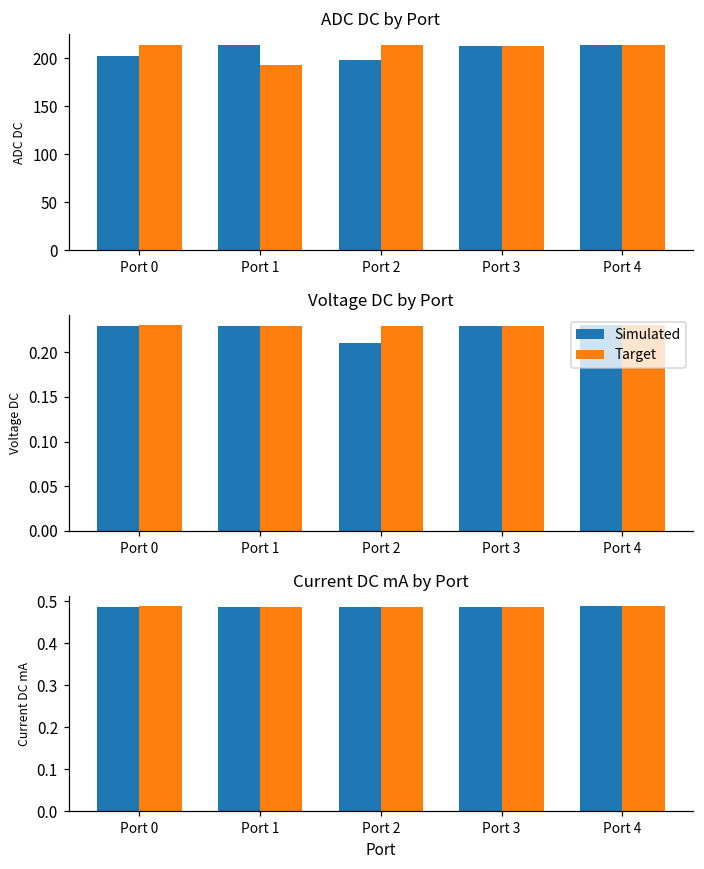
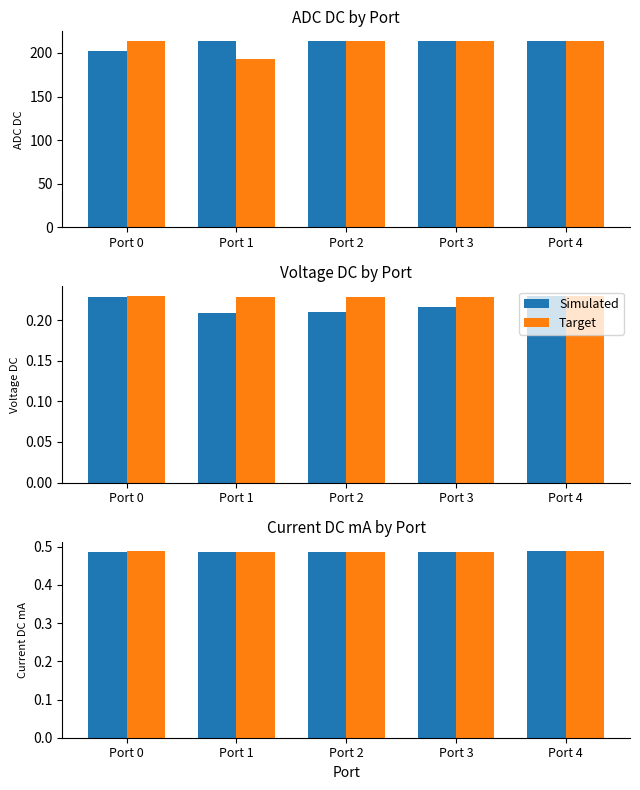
  {
    "ADC DC by Port": {
      "Simulated": {
        "Port 0": 200,
        "Port 1": 210,
-       "Port 2": 200,
+       "Port 2": 210,
        "Port 3": 210,
        "Port 4": 210
      },
      "Target": {
        "Port 0": 210,
        "Port 1": 190,
        "Port 2": 210,
        "Port 3": 210,
        "Port 4": 210
      }
    },
    "Voltage DC by Port": {
      "Simulated": {
        "Port 0": 0.23,
-       "Port 1": 0.23,
+       "Port 1": 0.21,
        "Port 2": 0.21,
-       "Port 3": 0.23
+       "Port 3": 0.22
      },
      "Target": {
        "Port 0": 0.23,
        "Port 1": 0.23,
        "Port 2": 0.23,
        "Port 3": 0.23
      }
    },
    "Current DC mA by Port": {
      "Simulated": {
        "Port 0": 0.49,
        "Port 1": 0.49,
        "Port 2": 0.49,
        "Port 3": 0.49,
        "Port 4": 0.49
      },
      "Target": {
        "Port 0": 0.49,
        "Port 1": 0.49,
        "Port 2": 0.49,
        "Port 3": 0.49,
        "Port 4": 0.49
      }
    }
  }
